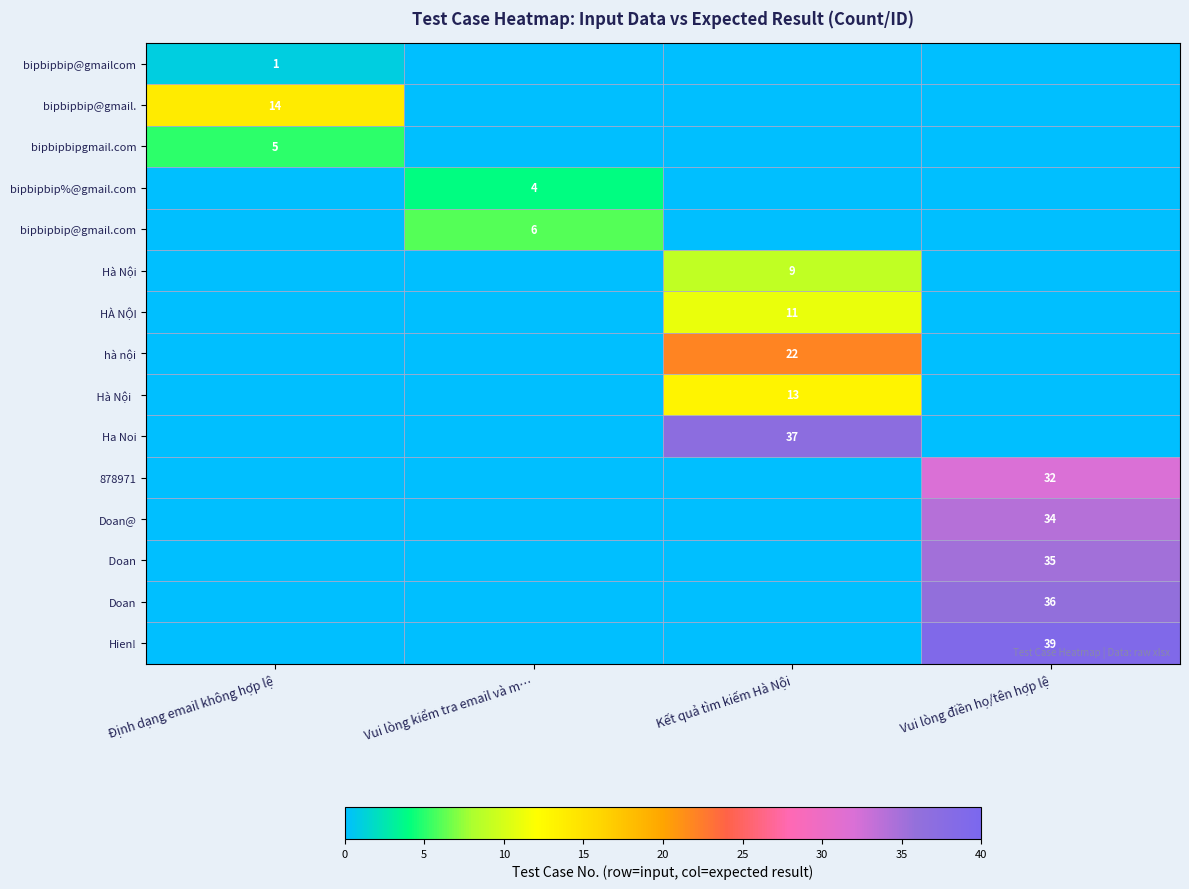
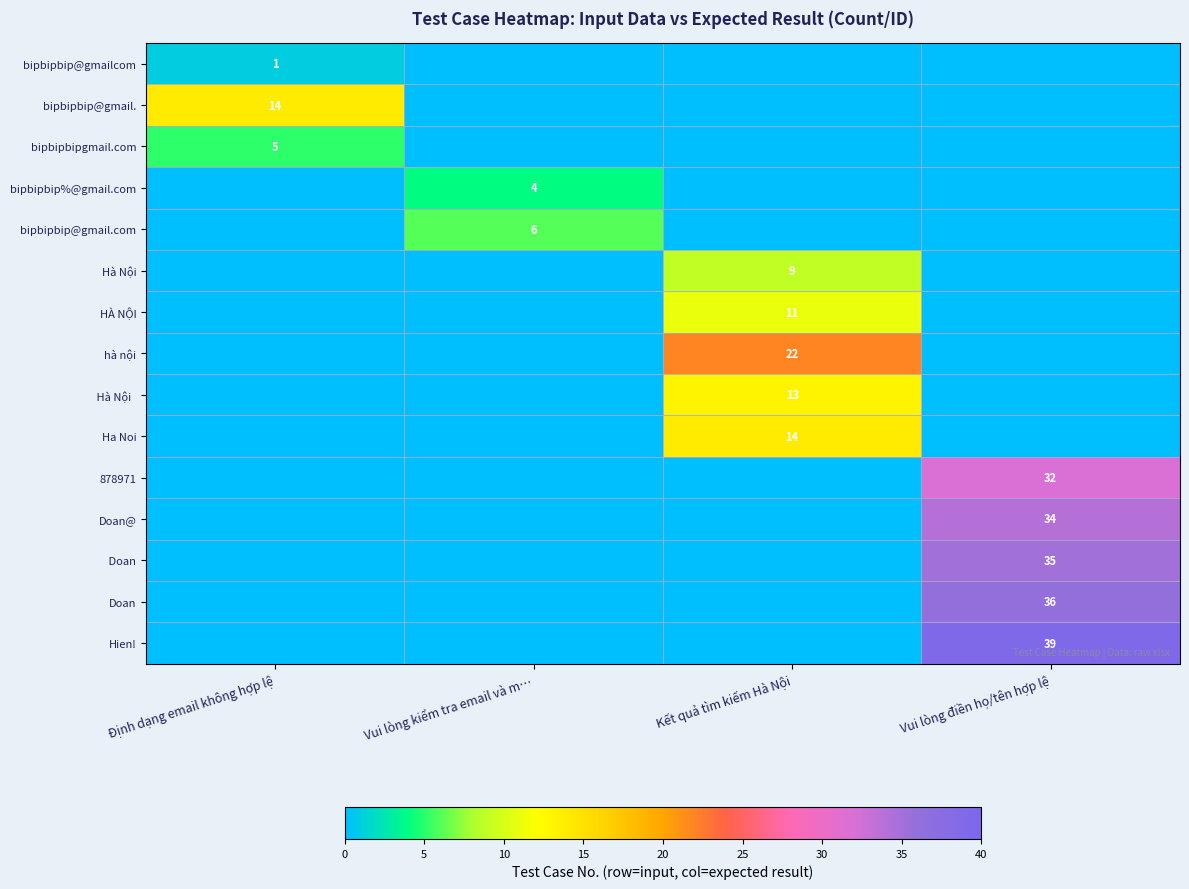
  {
    "Ha Noi": {
-     "Kết quả tìm kiếm Hà Nội": 37
+     "Kết quả tìm kiếm Hà Nội": 14
    }
  }
